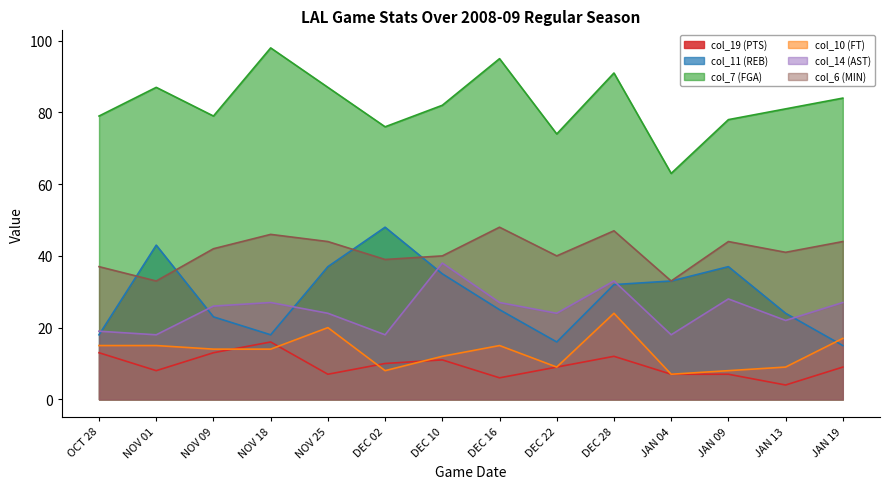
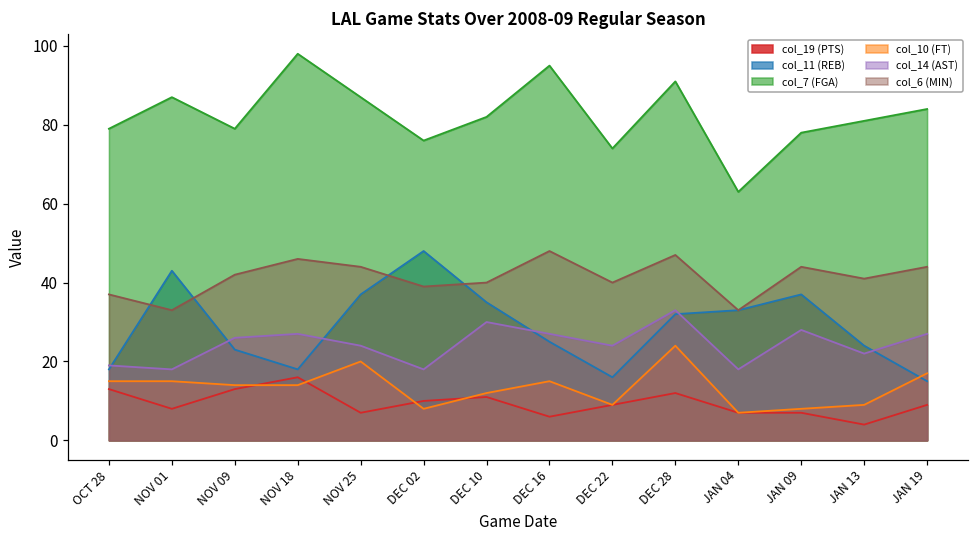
  {
    "col_19 (PTS)": {
      "OCT 28": 13,
      "NOV 01": 8,
      "NOV 09": 13,
      "NOV 18": 16,
      "NOV 25": 7,
      "DEC 02": 10,
      "DEC 10": 11,
      "DEC 16": 6,
      "DEC 28": 12,
      "JAN 09": 7,
      "JAN 13": 4,
      "JAN 19": 9
    },
    "col_11 (REB)": {
      "OCT 28": 18,
      "NOV 01": 43,
      "NOV 09": 23,
      "NOV 18": 18,
      "NOV 25": 37,
      "DEC 02": 48,
      "DEC 10": 35,
      "DEC 16": 25,
      "DEC 22": 16,
      "DEC 28": 32,
      "JAN 09": 37,
      "JAN 13": 24,
      "JAN 19": 15
    },
    "col_7 (FGA)": {
      "OCT 28": 79,
      "NOV 01": 87,
      "NOV 09": 79,
      "NOV 18": 98,
      "NOV 25": 87,
      "DEC 02": 76,
      "DEC 10": 82,
      "DEC 16": 95,
      "DEC 22": 74,
      "DEC 28": 91,
      "JAN 04": 63,
      "JAN 09": 78,
      "JAN 13": 81,
      "JAN 19": 84
    },
    "col_10 (FT)": {
      "OCT 28": 15,
      "NOV 01": 15,
      "NOV 09": 14,
      "NOV 18": 14,
      "NOV 25": 20,
      "DEC 02": 8,
      "DEC 10": 12,
      "DEC 16": 15,
      "DEC 28": 24,
      "JAN 09": 8,
      "JAN 13": 9,
      "JAN 19": 17
    },
    "col_14 (AST)": {
      "OCT 28": 19,
      "NOV 01": 18,
      "NOV 09": 26,
      "NOV 18": 27,
      "NOV 25": 24,
      "DEC 02": 18,
-     "DEC 10": 38,
+     "DEC 10": 30,
      "DEC 16": 27,
      "DEC 22": 24,
      "DEC 28": 33,
      "JAN 04": 18,
      "JAN 09": 28,
      "JAN 13": 22,
      "JAN 19": 27
    },
    "col_6 (MIN)": {
      "OCT 28": 37,
      "NOV 01": 33,
      "NOV 09": 42,
      "NOV 18": 46,
      "NOV 25": 44,
      "DEC 02": 39,
      "DEC 10": 40,
      "DEC 16": 48,
      "DEC 22": 40,
      "DEC 28": 47,
      "JAN 09": 44,
      "JAN 13": 41,
      "JAN 19": 44
    }
  }
